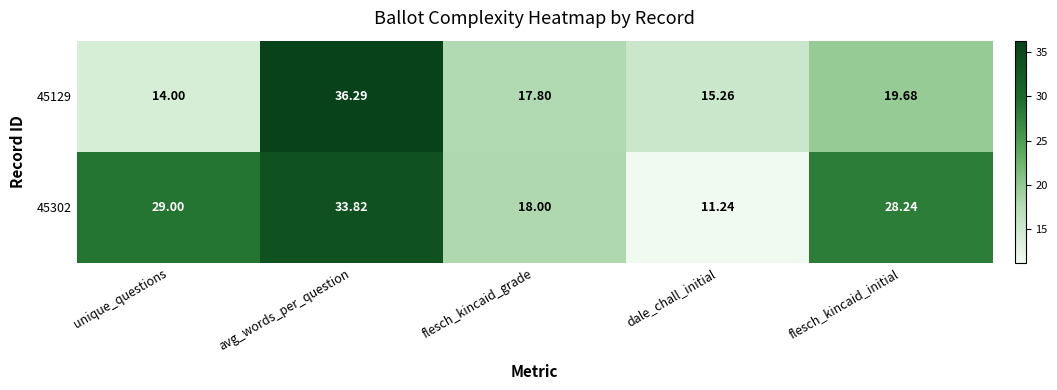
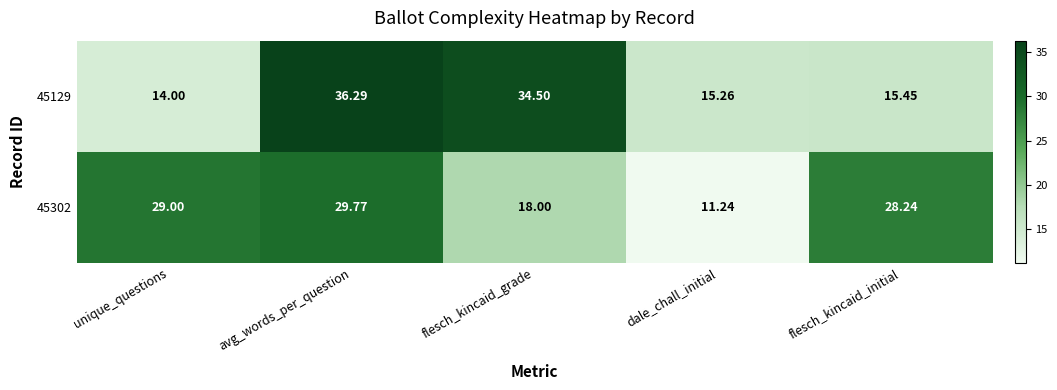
  {
    "45129": {
      "unique_questions": 14.00,
      "avg_words_per_question": 36.29,
-     "flesch_kincaid_grade": 17.80,
+     "flesch_kincaid_grade": 34.50,
      "dale_chall_initial": 15.26,
-     "flesch_kincaid_initial": 19.68
+     "flesch_kincaid_initial": 15.45
    },
    "45302": {
      "unique_questions": 29.00,
-     "avg_words_per_question": 33.82,
+     "avg_words_per_question": 29.77,
      "flesch_kincaid_grade": 18.00,
      "dale_chall_initial": 11.24,
      "flesch_kincaid_initial": 28.24
    }
  }
